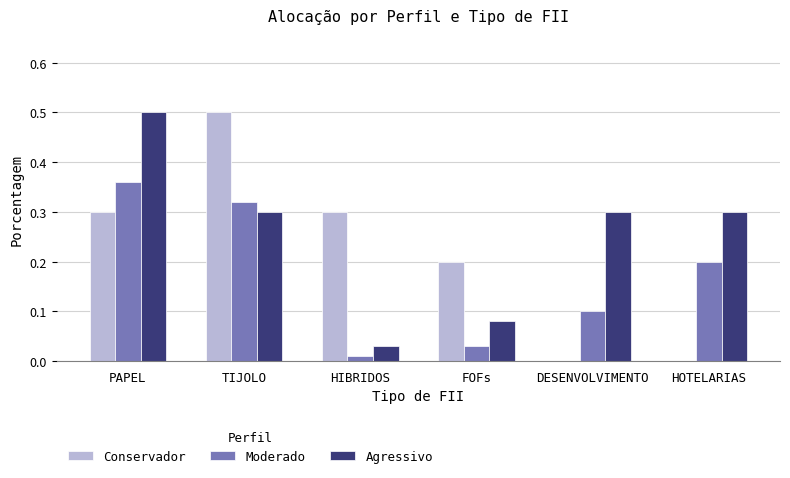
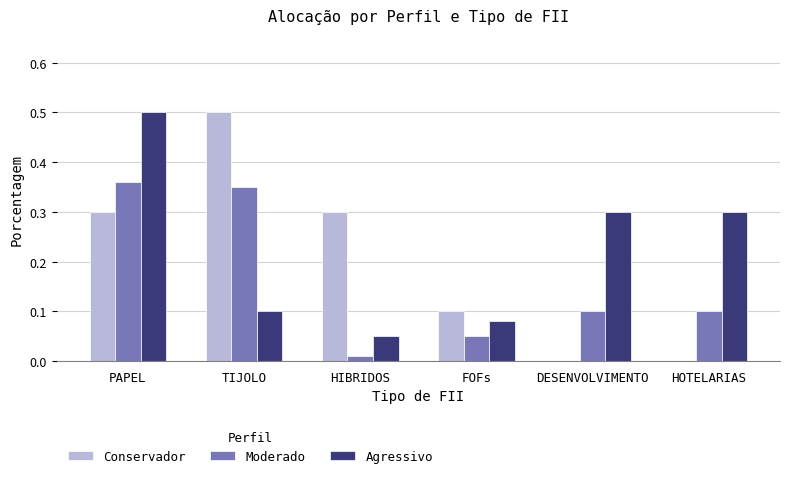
  {
    "Conservador": {
      "PAPEL": 0.3,
      "TIJOLO": 0.5,
      "HIBRIDOS": 0.3,
-     "FOFs": 0.2,
+     "FOFs": 0.1,
      "DESENVOLVIMENTO": 0.0,
      "HOTELARIAS": 0.0
    },
    "Moderado": {
      "PAPEL": 0.36,
-     "TIJOLO": 0.32,
+     "TIJOLO": 0.35,
      "HIBRIDOS": 0.01,
-     "FOFs": 0.03,
+     "FOFs": 0.05,
      "DESENVOLVIMENTO": 0.10,
-     "HOTELARIAS": 0.2
+     "HOTELARIAS": 0.1
    },
    "Agressivo": {
      "PAPEL": 0.50,
-     "TIJOLO": 0.3,
-     "HIBRIDOS": 0.03,
+     "TIJOLO": 0.1,
+     "HIBRIDOS": 0.05,
      "FOFs": 0.08,
      "DESENVOLVIMENTO": 0.30,
      "HOTELARIAS": 0.30
    }
  }
